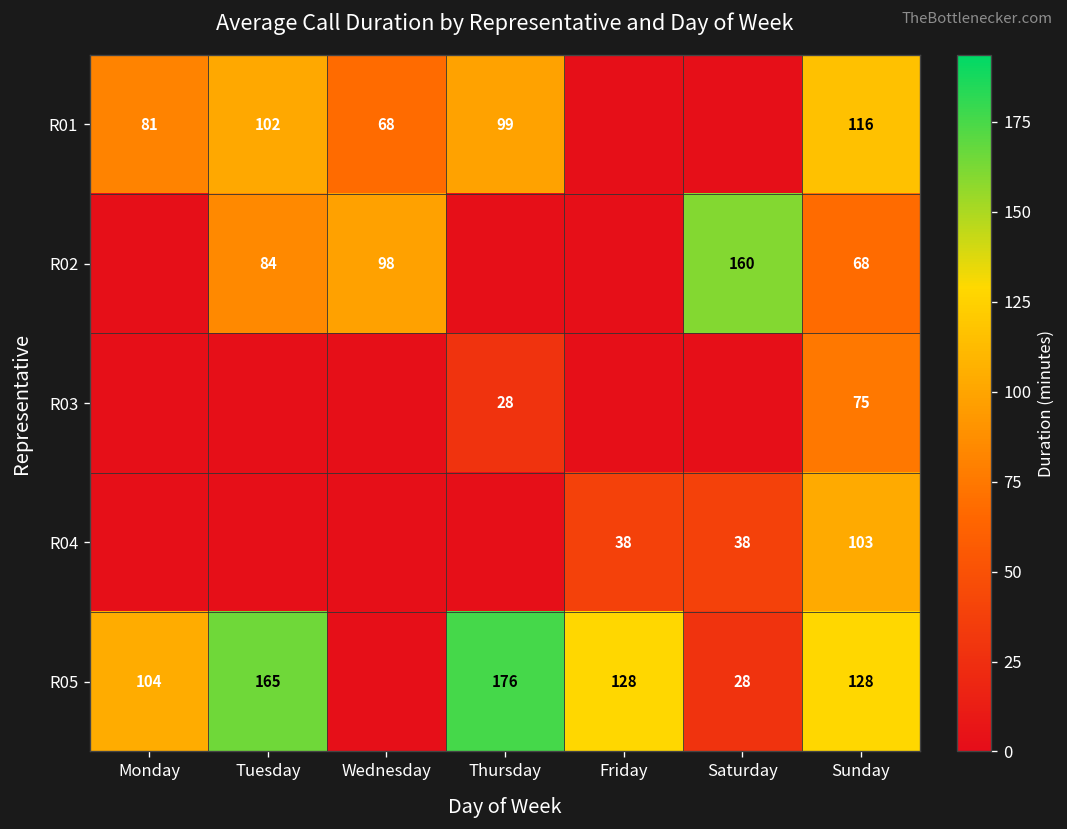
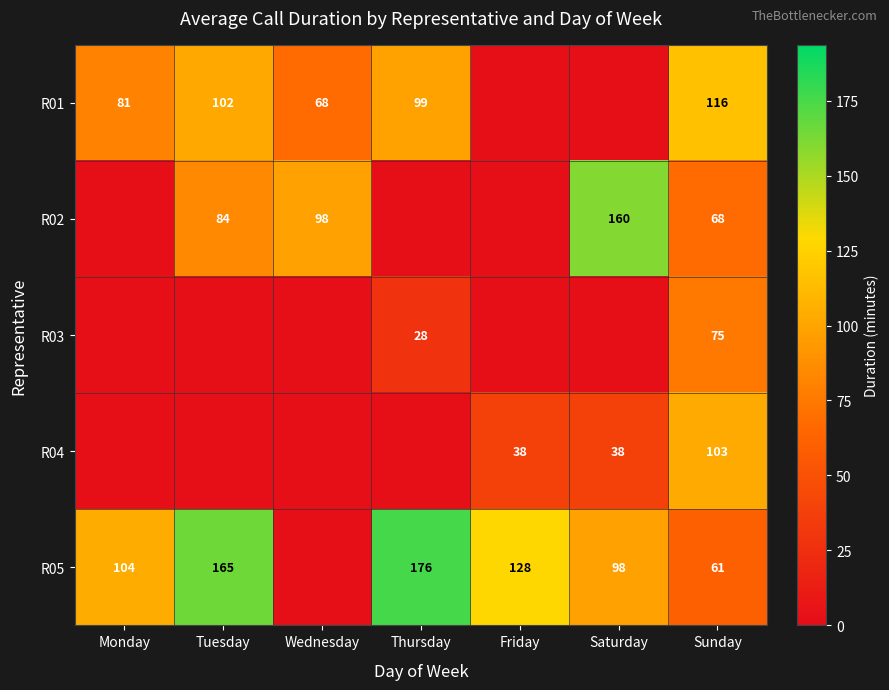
  {
    "R01": {
      "Monday": 81,
      "Tuesday": 102,
      "Wednesday": 68,
      "Thursday": 99,
      "Sunday": 116
    },
    "R02": {
      "Tuesday": 84,
      "Wednesday": 98,
      "Saturday": 160,
      "Sunday": 68
    },
    "R03": {
      "Thursday": 28,
      "Sunday": 75
    },
    "R04": {
      "Friday": 38,
      "Saturday": 38,
      "Sunday": 103
    },
    "R05": {
      "Monday": 104,
      "Tuesday": 165,
      "Thursday": 176,
      "Friday": 128,
-     "Saturday": 28,
-     "Sunday": 128
+     "Saturday": 98,
+     "Sunday": 61
    }
  }
